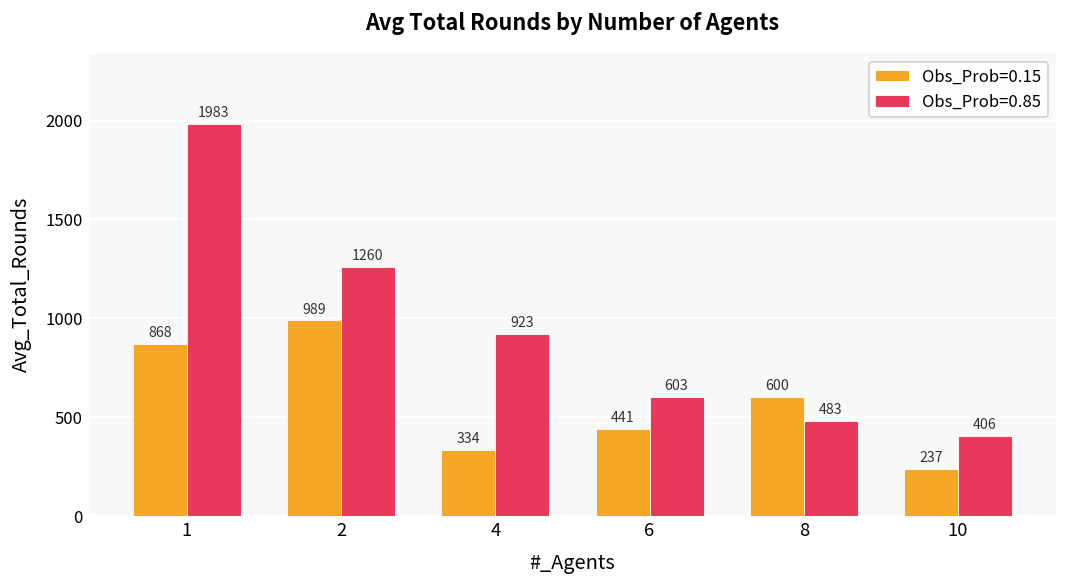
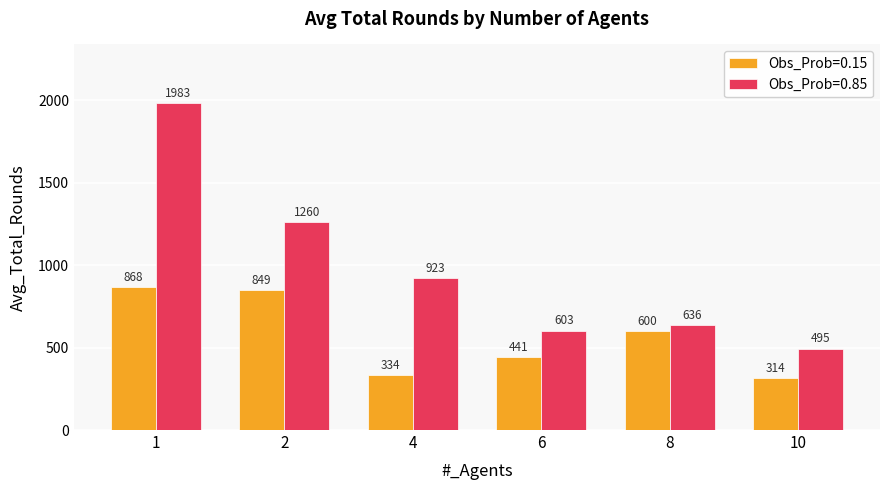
  {
    "Obs_Prob=0.15": {
      "1": 868,
-     "2": 989,
+     "2": 849,
      "4": 334,
      "6": 441,
      "8": 600,
-     "10": 237
+     "10": 314
    },
    "Obs_Prob=0.85": {
      "1": 1983,
      "2": 1260,
      "4": 923,
      "6": 603,
-     "8": 483,
-     "10": 406
+     "8": 636,
+     "10": 495
    }
  }
